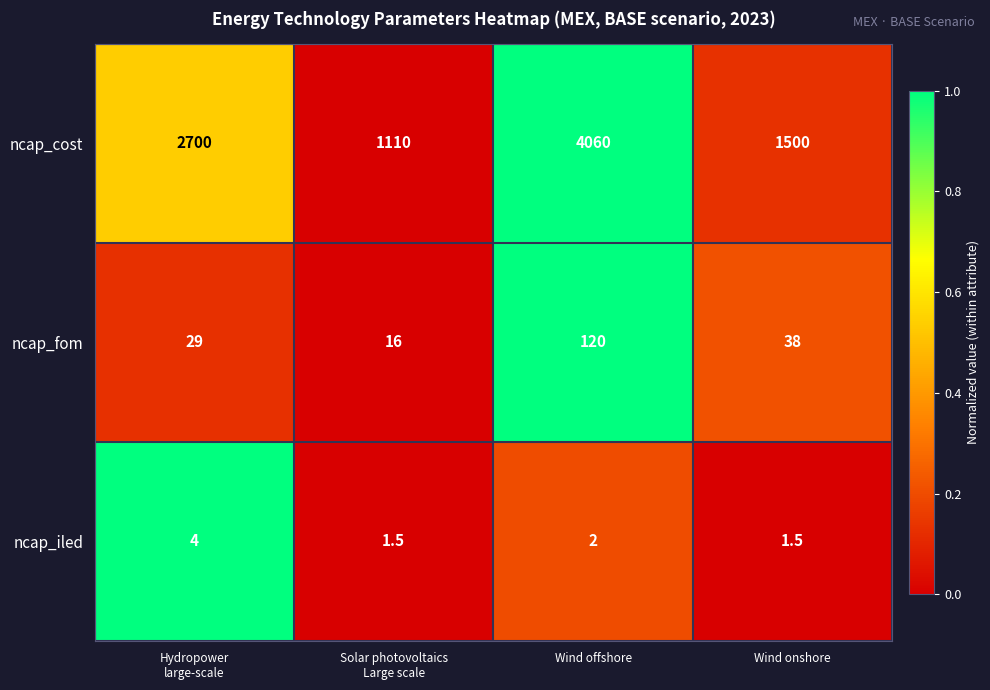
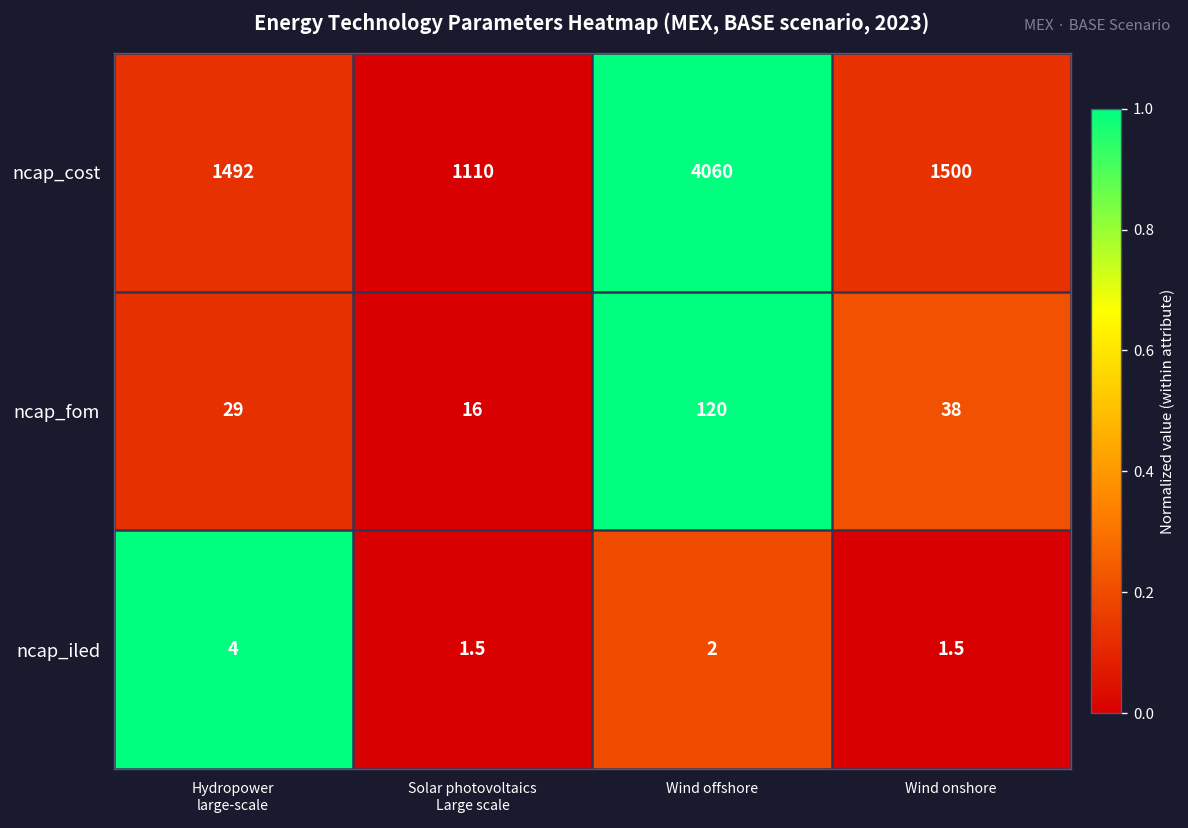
  {
    "ncap_cost": {
-     "Hydropower large-scale": 2700,
+     "Hydropower large-scale": 1492,
      "Solar photovoltaics Large scale": 1110,
      "Wind offshore": 4060,
      "Wind onshore": 1500
    },
    "ncap_fom": {
      "Hydropower large-scale": 29,
      "Solar photovoltaics Large scale": 16,
      "Wind offshore": 120,
      "Wind onshore": 38
    },
    "ncap_iled": {
      "Hydropower large-scale": 4,
      "Solar photovoltaics Large scale": 1.5,
      "Wind offshore": 2,
      "Wind onshore": 1.5
    }
  }
